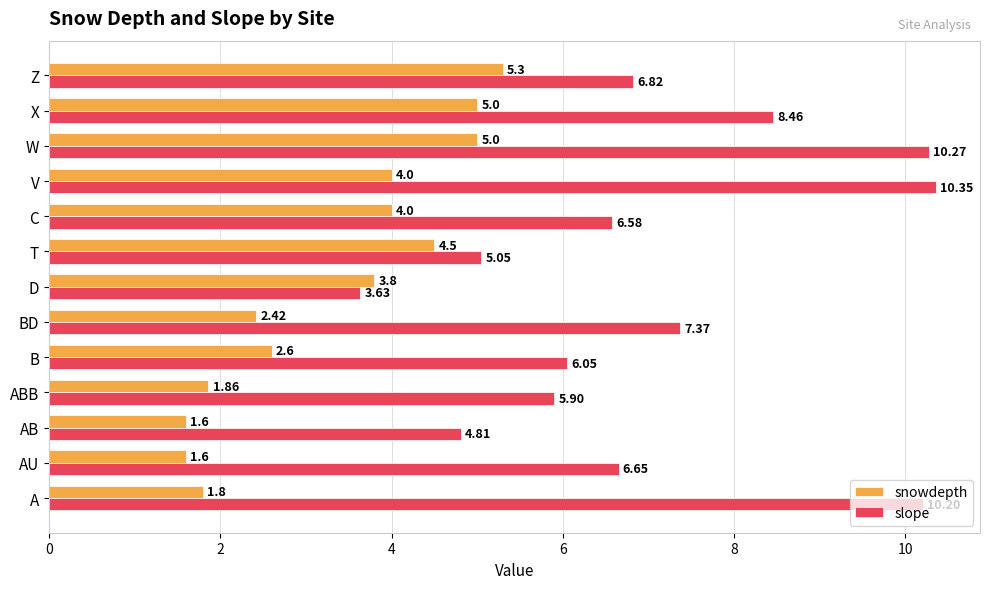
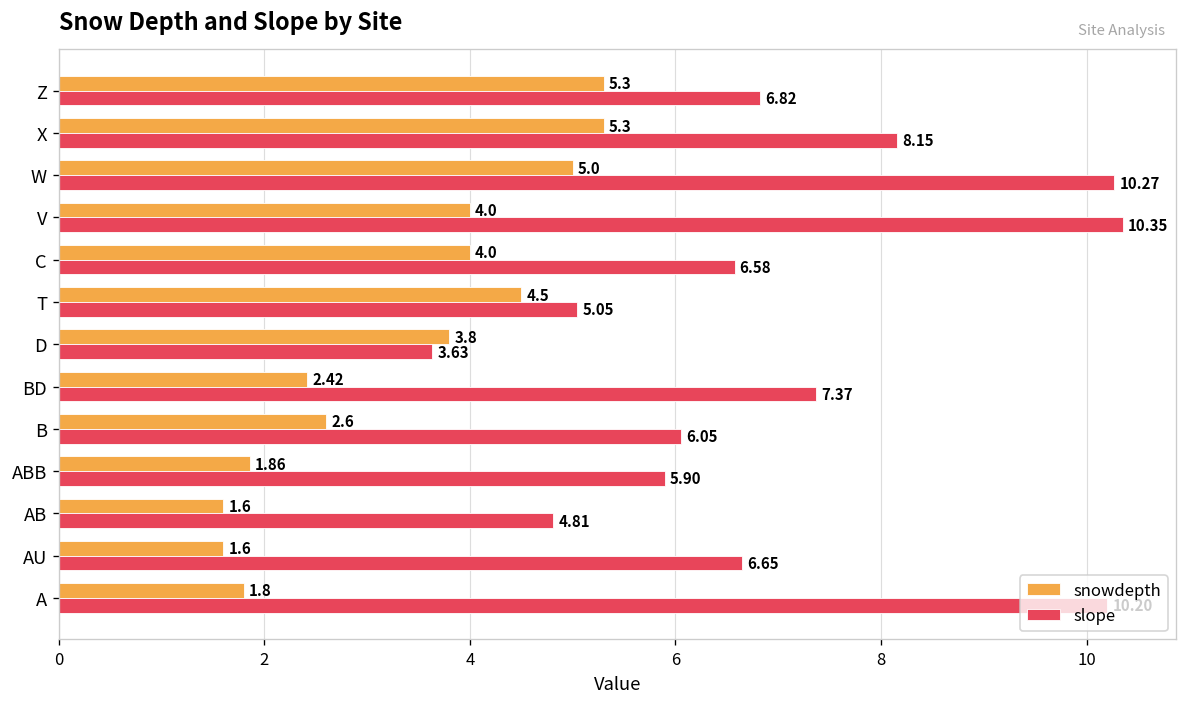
  {
    "snowdepth": {
      "Z": 5.3,
-     "X": 5.0,
+     "X": 5.3,
      "W": 5.0,
      "V": 4.0,
      "C": 4.0,
      "T": 4.5,
      "D": 3.8,
      "BD": 2.42,
      "B": 2.6,
      "ABB": 1.86,
      "AB": 1.6,
      "AU": 1.6,
      "A": 1.8
    },
    "slope": {
      "Z": 6.82,
-     "X": 8.46,
+     "X": 8.15,
      "W": 10.27,
      "V": 10.35,
      "C": 6.58,
      "T": 5.05,
      "D": 3.63,
      "BD": 7.37,
      "B": 6.05,
      "ABB": 5.90,
      "AB": 4.81,
      "AU": 6.65
    }
  }
